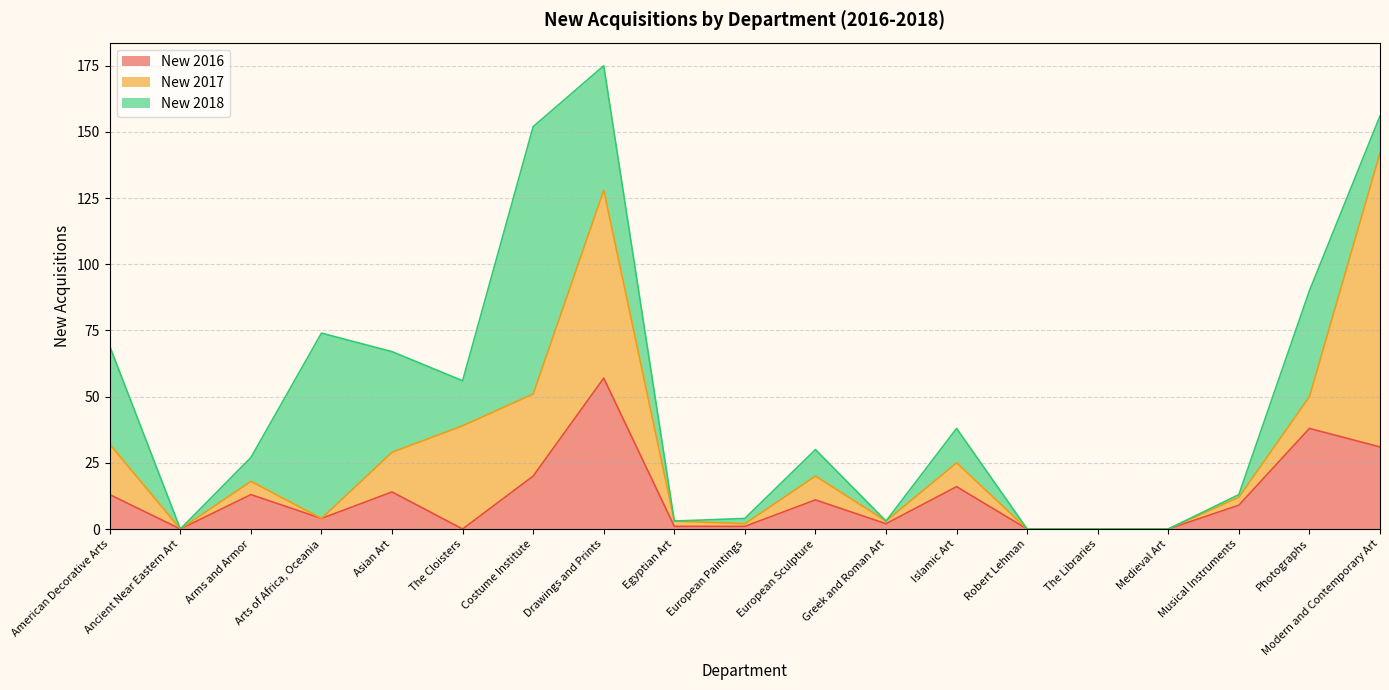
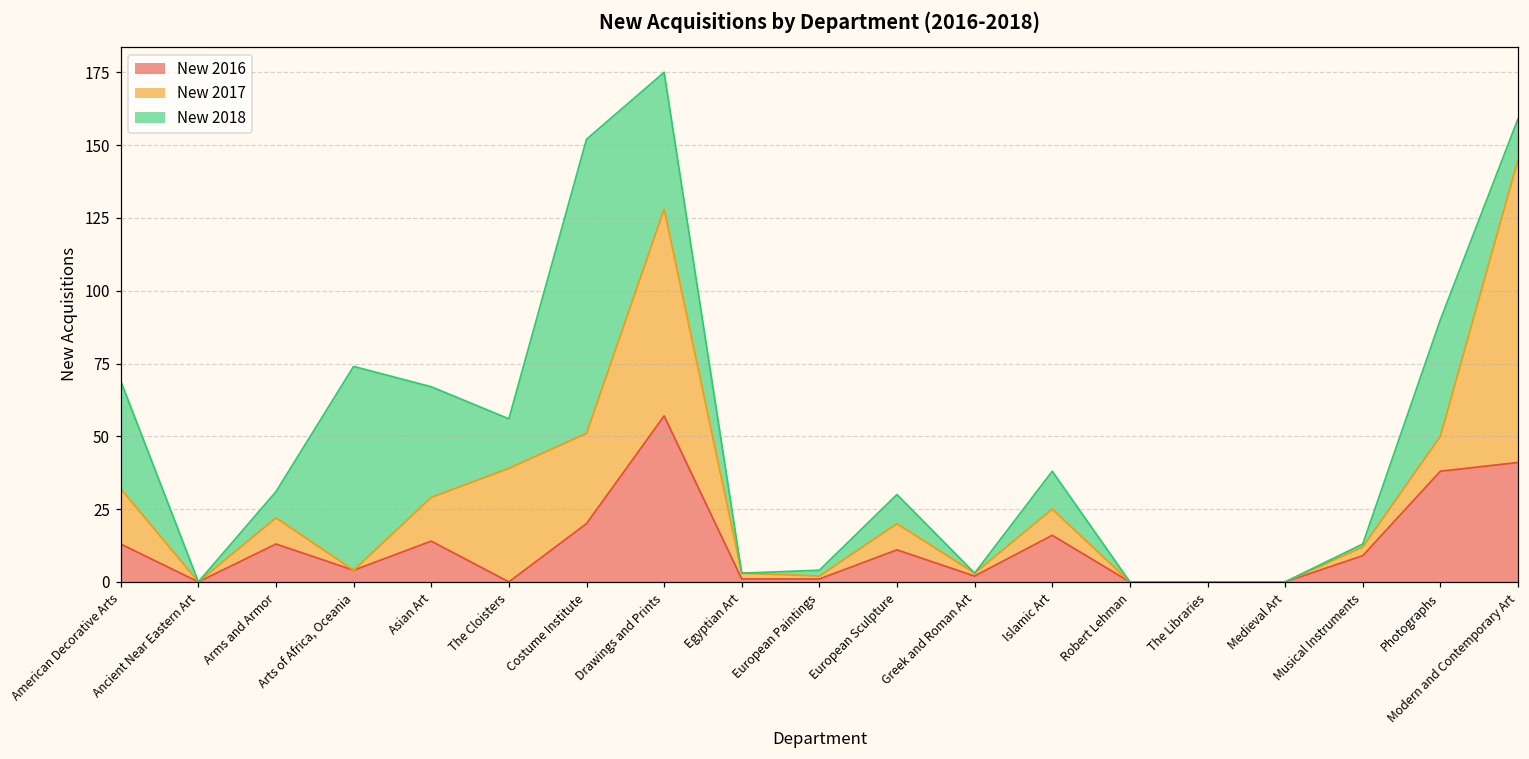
  {
    "New 2016": {
      "American Decorative Arts": 13,
      "Arms and Armor": 13,
      "Asian Art": 14,
      "The Cloisters": 0,
      "Costume Institute": 20,
      "Drawings and Prints": 57,
      "Egyptian Art": 1,
      "European Paintings": 1,
      "European Sculpture": 11,
      "Greek and Roman Art": 2,
      "Islamic Art": 16,
      "Musical Instruments": 9,
      "Photographs": 38,
-     "Modern and Contemporary Art": 31
+     "Modern and Contemporary Art": 41
    },
    "New 2017": {
      "American Decorative Arts": 19,
-     "Arms and Armor": 5,
+     "Arms and Armor": 9,
      "Asian Art": 15,
      "The Cloisters": 39,
      "Costume Institute": 31,
      "Drawings and Prints": 71,
      "European Paintings": 1,
      "European Sculpture": 9,
      "Islamic Art": 9,
      "Musical Instruments": 3,
      "Photographs": 12,
-     "Modern and Contemporary Art": 111
+     "Modern and Contemporary Art": 104
    },
    "New 2018": {
      "American Decorative Arts": 37,
      "Arms and Armor": 9,
      "Arts of Africa, Oceania": 70,
      "Asian Art": 38,
      "The Cloisters": 17,
      "Costume Institute": 101,
      "Drawings and Prints": 47,
      "European Paintings": 2,
      "European Sculpture": 10,
      "Islamic Art": 13,
      "Musical Instruments": 1,
      "Photographs": 40,
      "Modern and Contemporary Art": 14
    }
  }
